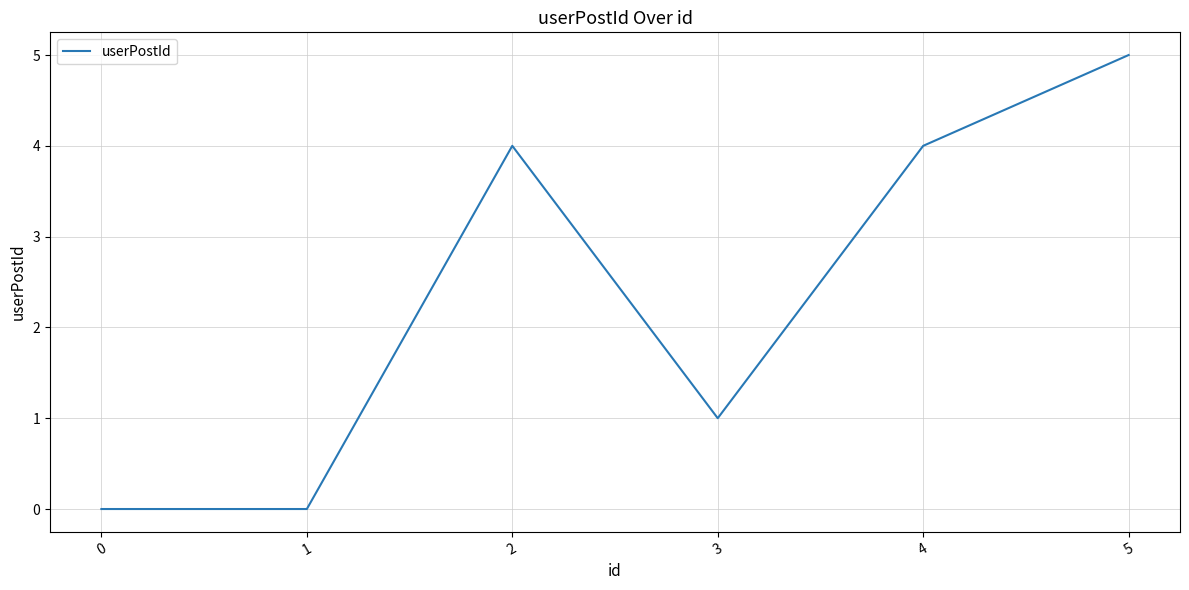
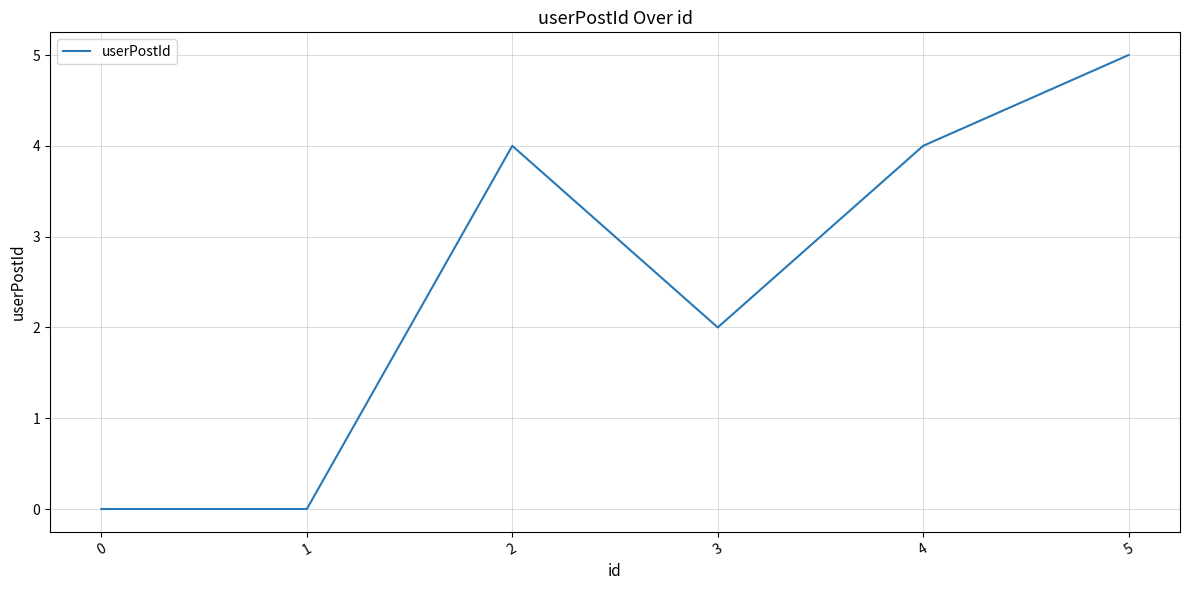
  {
    "0": 0,
    "1": 0,
    "2": 4,
-   "3": 1,
+   "3": 2,
    "4": 4,
    "5": 5
  }
